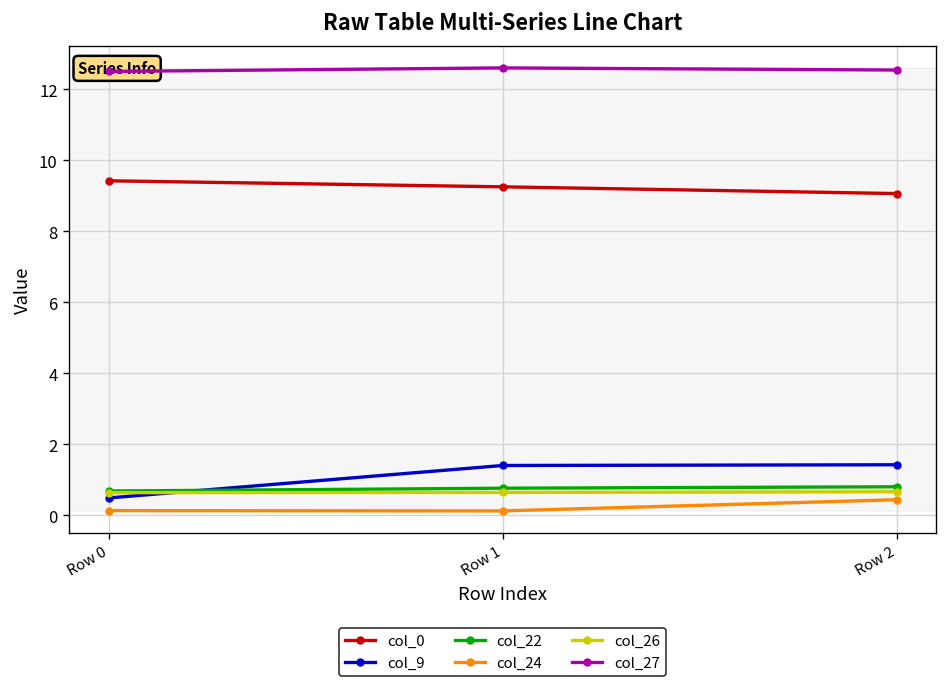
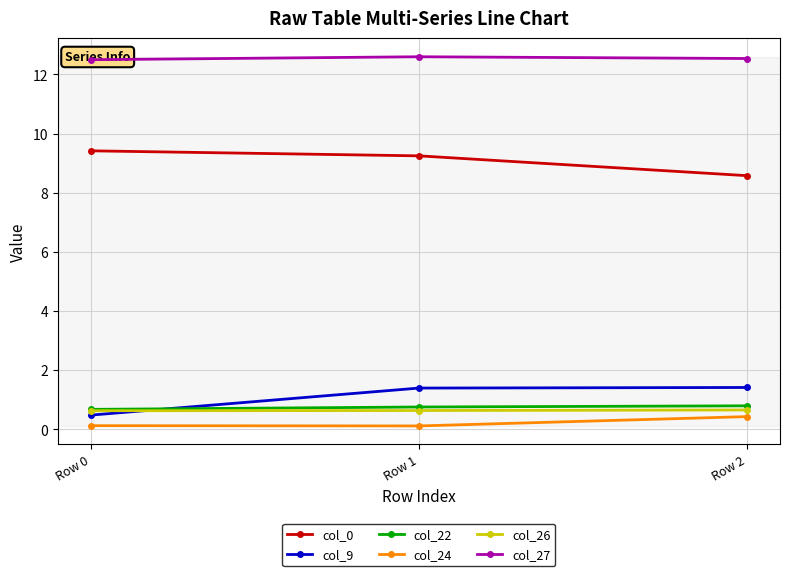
  {
    "col_0": {
      "Row 0": 9.4,
      "Row 1": 9.3,
-     "Row 2": 9.1
+     "Row 2": 8.6
    },
    "col_9": {
      "Row 0": 0.5,
      "Row 1": 1.4,
      "Row 2": 1.4
    },
    "col_22": {
      "Row 1": 0.8,
      "Row 2": 0.8
    },
    "col_24": {
      "Row 0": 0.1,
      "Row 1": 0.1,
      "Row 2": 0.4
    },
    "col_26": {
      "Row 1": 0.6,
      "Row 2": 0.7
    },
    "col_27": {
      "Row 1": 12.6,
      "Row 2": 12.5
    }
  }
